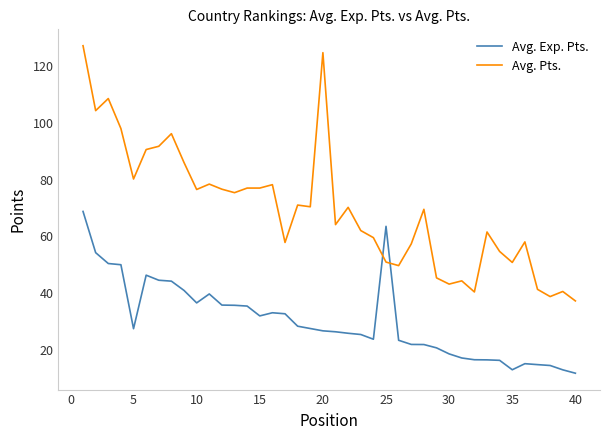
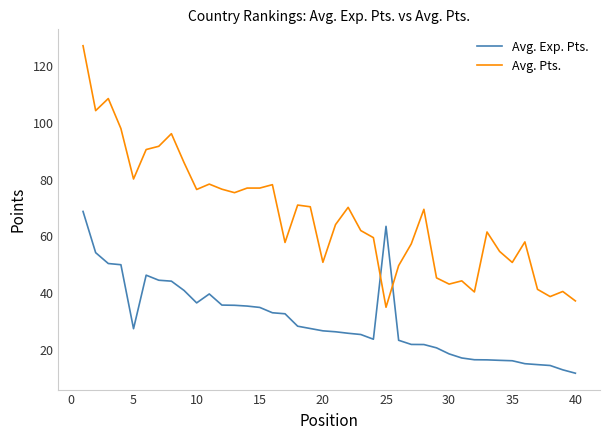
  {
    "Avg. Exp. Pts.": {
      "5": 27,
      "10": 36,
-     "15": 32,
+     "15": 35,
      "20": 27,
      "25": 63,
      "30": 18,
-     "35": 13,
+     "35": 16,
      "40": 12
    },
    "Avg. Pts.": {
      "5": 80,
      "10": 77,
      "15": 77,
-     "20": 125,
-     "25": 51,
+     "20": 51,
+     "25": 35,
      "30": 43,
      "35": 51,
      "40": 37
    }
  }
